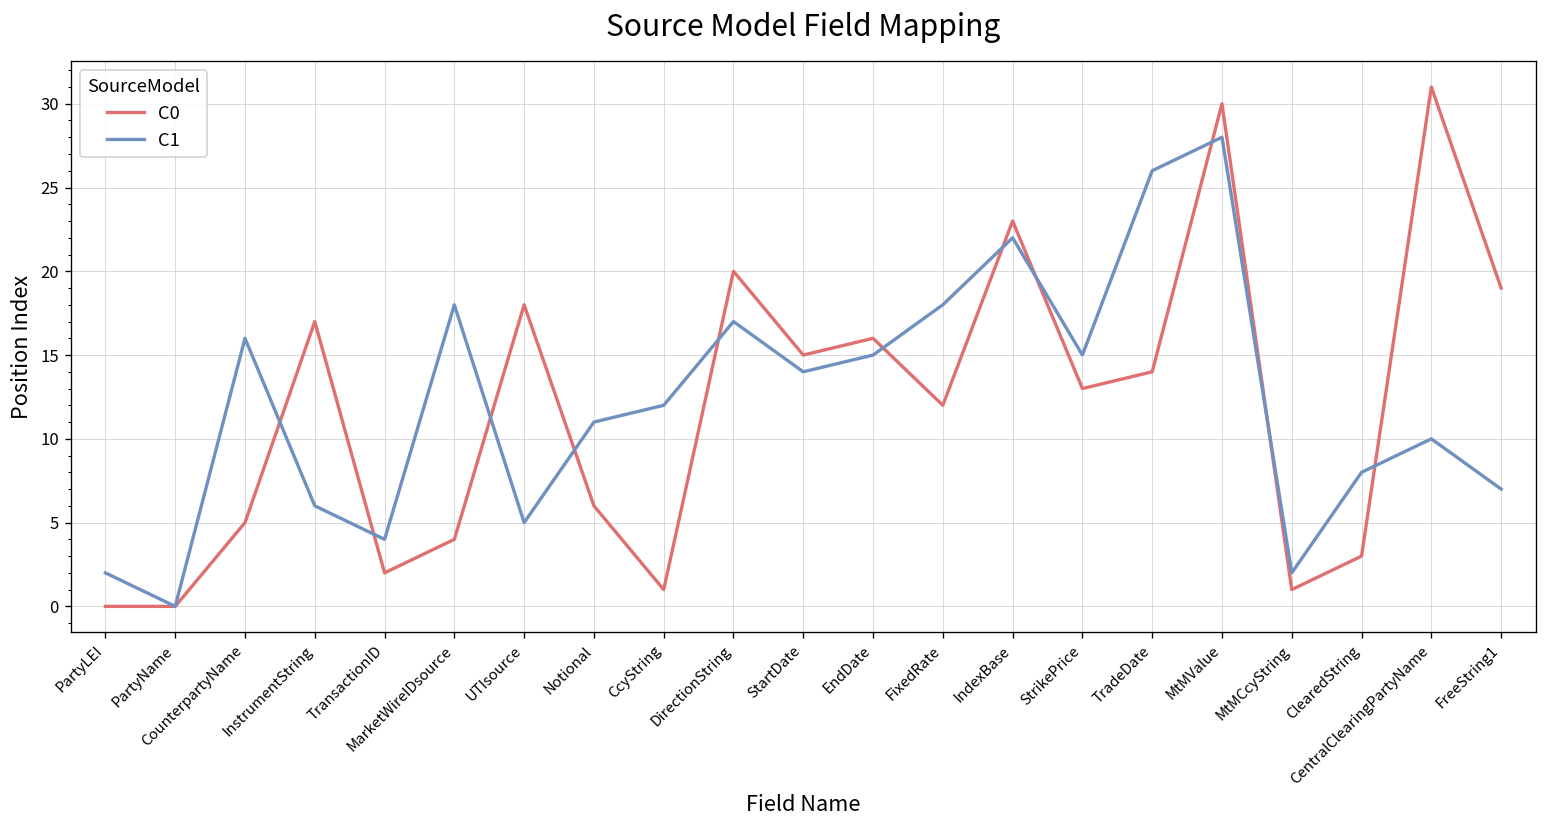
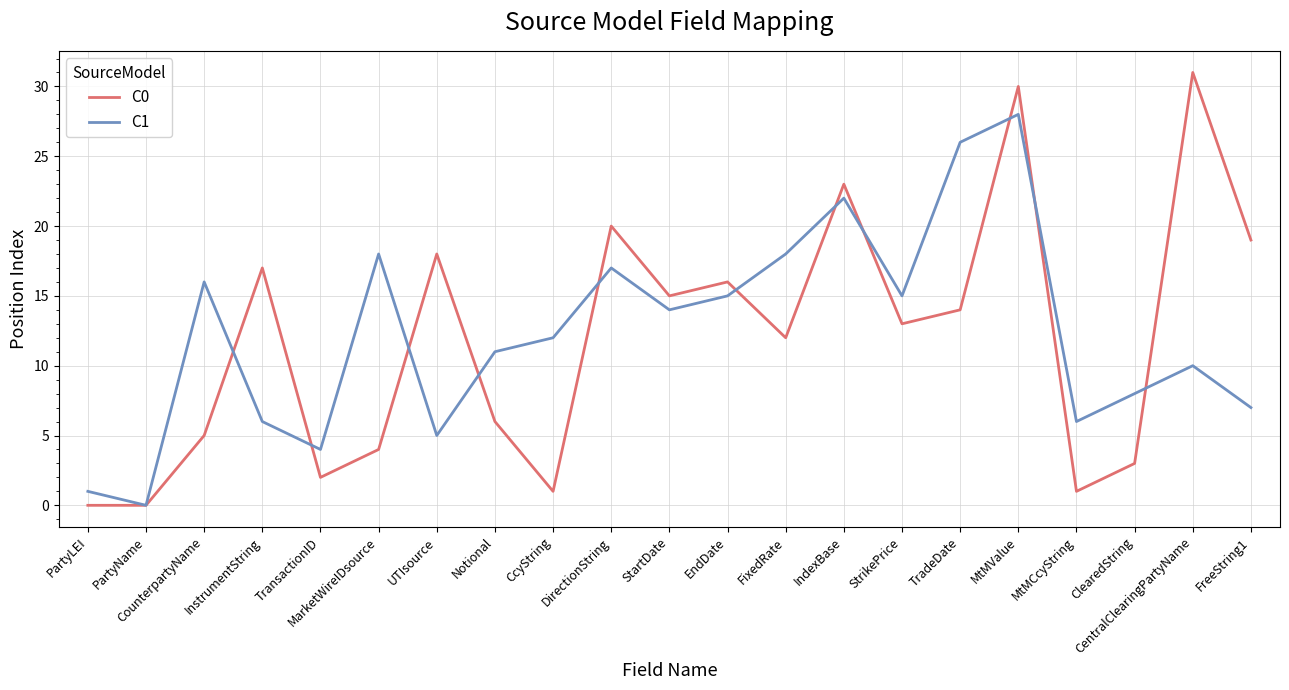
  {
    "C0": {
      "PartyLEI": 0,
      "CounterpartyName": 5,
      "InstrumentString": 17,
      "TransactionID": 2,
      "MarketWireIDsource": 4,
      "UTIsource": 18,
      "Notional": 6,
      "CcyString": 1,
      "DirectionString": 20,
      "StartDate": 15,
      "EndDate": 16,
      "FixedRate": 12,
      "IndexBase": 23,
      "StrikePrice": 13,
      "TradeDate": 14,
      "MtMValue": 30,
      "MtMCcyString": 1,
      "ClearedString": 3,
      "CentralClearingPartyName": 31,
      "FreeString1": 19
    },
    "C1": {
-     "PartyLEI": 2,
+     "PartyLEI": 1,
      "CounterpartyName": 16,
      "InstrumentString": 6,
      "TransactionID": 4,
      "MarketWireIDsource": 18,
      "UTIsource": 5,
      "Notional": 11,
      "CcyString": 12,
      "DirectionString": 17,
      "StartDate": 14,
      "EndDate": 15,
      "FixedRate": 18,
      "IndexBase": 22,
      "StrikePrice": 15,
      "TradeDate": 26,
      "MtMValue": 28,
-     "MtMCcyString": 2,
+     "MtMCcyString": 6,
      "ClearedString": 8,
      "CentralClearingPartyName": 10,
      "FreeString1": 7
    }
  }
